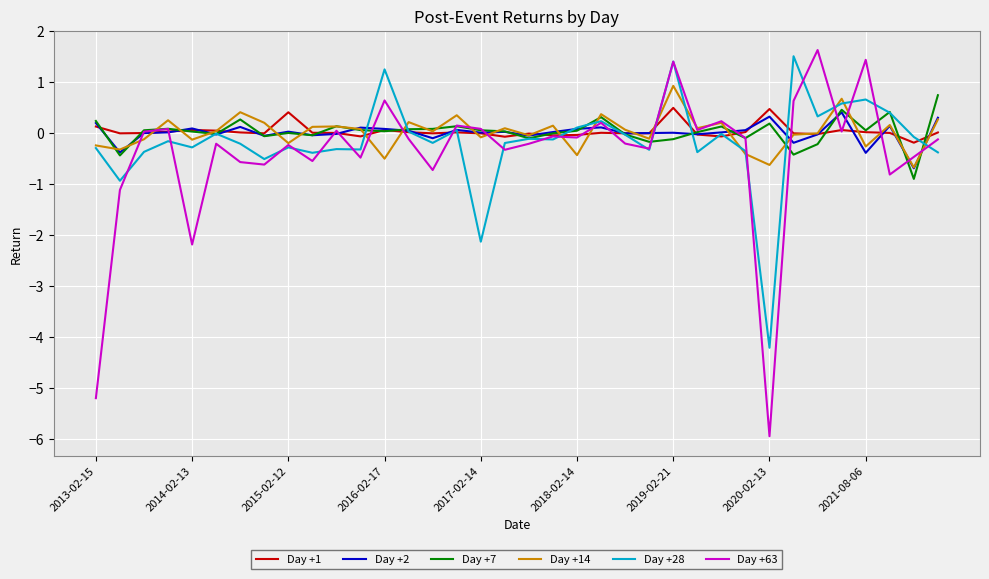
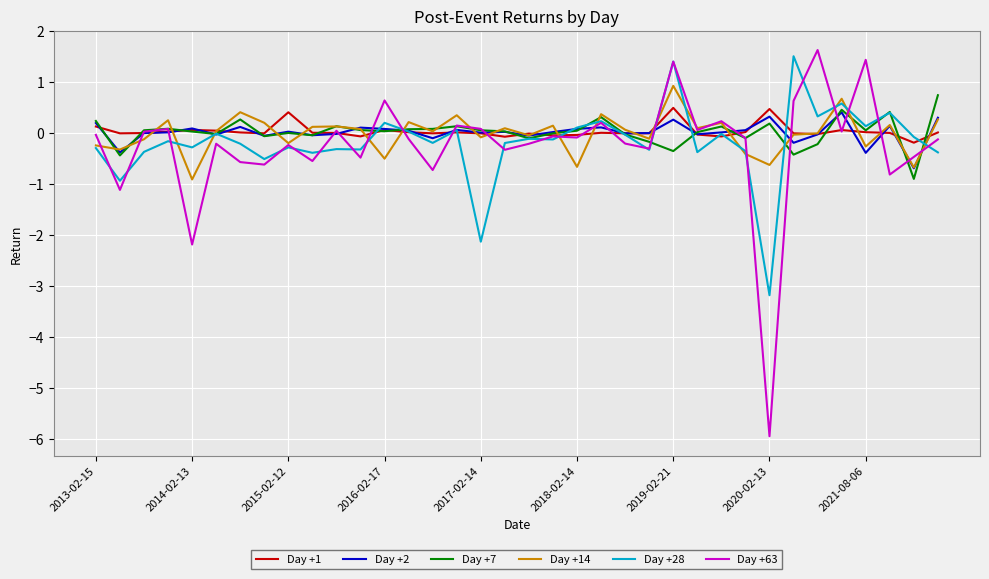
  {
    "Day +1": {
      "2013-02-15": 0.1,
      "2015-02-12": 0.4,
      "2018-02-14": 0.0,
      "2019-02-21": 0.5,
      "2020-02-13": 0.5
    },
    "Day +2": {
-     "2019-02-21": 0.0,
+     "2019-02-21": 0.3,
      "2020-02-13": 0.3,
      "2021-08-06": -0.4
    },
    "Day +7": {
-     "2019-02-21": -0.1,
+     "2019-02-21": -0.3,
      "2020-02-13": 0.2
    },
    "Day +14": {
      "2013-02-15": -0.2,
-     "2014-02-13": -0.1,
+     "2014-02-13": -0.9,
      "2016-02-17": -0.5,
      "2017-02-14": -0.1,
-     "2018-02-14": -0.4,
+     "2018-02-14": -0.7,
      "2019-02-21": 0.9,
      "2020-02-13": -0.6,
      "2021-08-06": -0.3
    },
    "Day +28": {
      "2013-02-15": -0.3,
      "2014-02-13": -0.3,
-     "2016-02-17": 1.3,
+     "2016-02-17": 0.2,
      "2017-02-14": -2.1,
-     "2020-02-13": -4.2,
-     "2021-08-06": 0.7
+     "2020-02-13": -3.2,
+     "2021-08-06": 0.1
    },
    "Day +63": {
-     "2013-02-15": -5.2,
+     "2013-02-15": 0.0,
      "2014-02-13": -2.2,
      "2016-02-17": 0.6,
      "2018-02-14": -0.1,
      "2020-02-13": -5.9,
      "2021-08-06": 1.4
    }
  }
